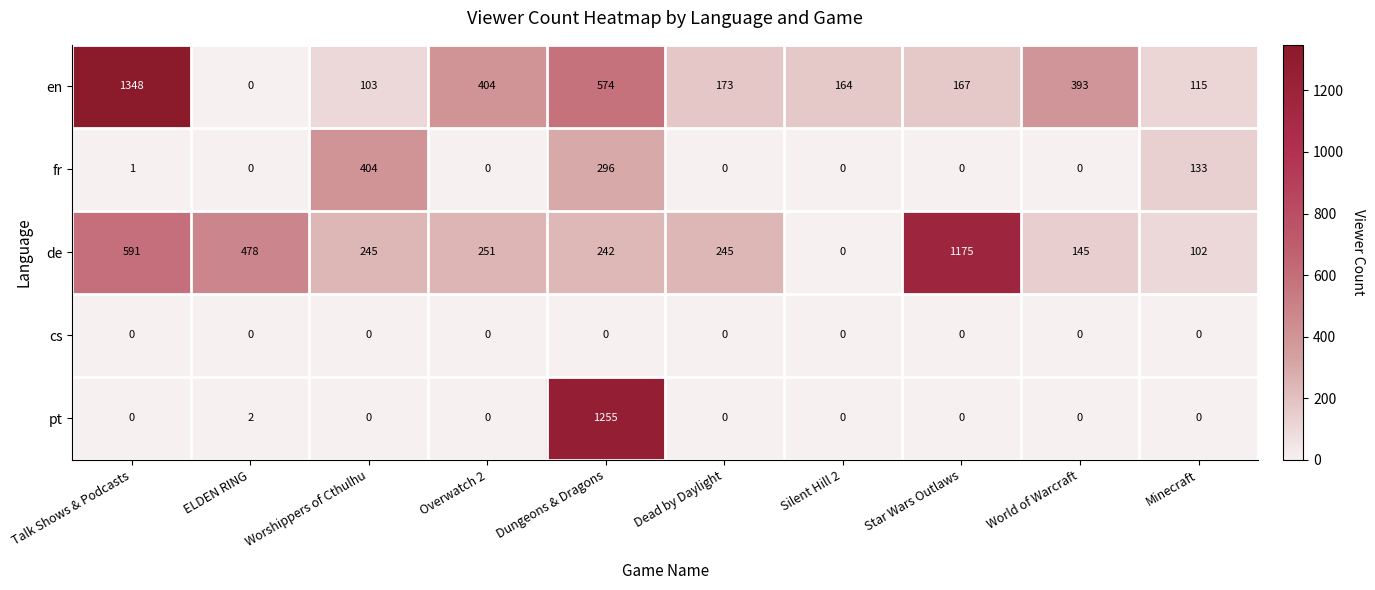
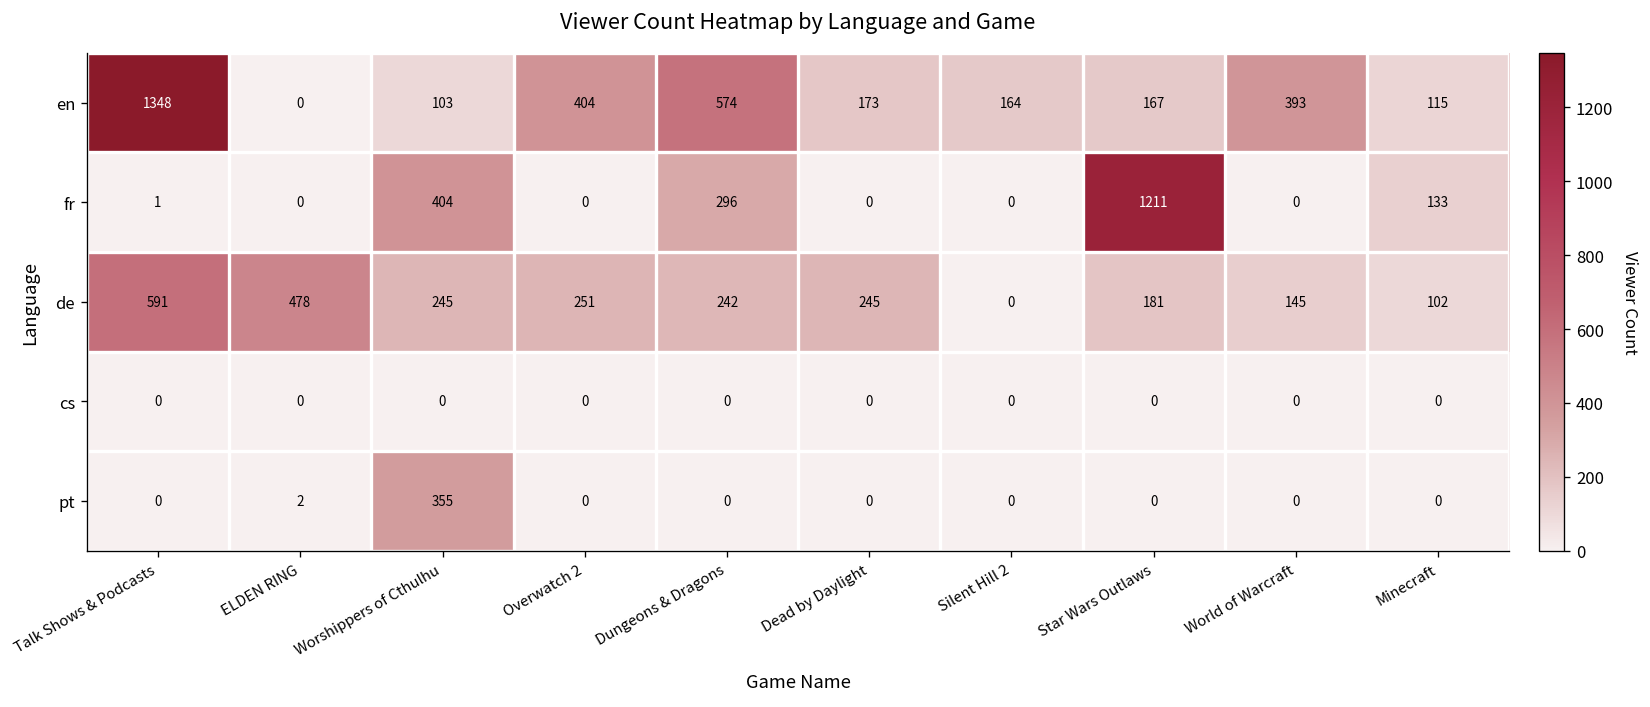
  {
    "en": {
      "Talk Shows & Podcasts": 1348,
      "ELDEN RING": 0,
      "Worshippers of Cthulhu": 103,
      "Overwatch 2": 404,
      "Dungeons & Dragons": 574,
      "Dead by Daylight": 173,
      "Silent Hill 2": 164,
      "Star Wars Outlaws": 167,
      "World of Warcraft": 393,
      "Minecraft": 115
    },
    "fr": {
      "Talk Shows & Podcasts": 1,
      "ELDEN RING": 0,
      "Worshippers of Cthulhu": 404,
      "Overwatch 2": 0,
      "Dungeons & Dragons": 296,
      "Dead by Daylight": 0,
      "Silent Hill 2": 0,
-     "Star Wars Outlaws": 0,
+     "Star Wars Outlaws": 1211,
      "World of Warcraft": 0,
      "Minecraft": 133
    },
    "de": {
      "Talk Shows & Podcasts": 591,
      "ELDEN RING": 478,
      "Worshippers of Cthulhu": 245,
      "Overwatch 2": 251,
      "Dungeons & Dragons": 242,
      "Dead by Daylight": 245,
      "Silent Hill 2": 0,
-     "Star Wars Outlaws": 1175,
+     "Star Wars Outlaws": 181,
      "World of Warcraft": 145,
      "Minecraft": 102
    },
    "cs": {
      "Talk Shows & Podcasts": 0,
      "ELDEN RING": 0,
      "Worshippers of Cthulhu": 0,
      "Overwatch 2": 0,
      "Dungeons & Dragons": 0,
      "Dead by Daylight": 0,
      "Silent Hill 2": 0,
      "Star Wars Outlaws": 0,
      "World of Warcraft": 0,
      "Minecraft": 0
    },
    "pt": {
      "Talk Shows & Podcasts": 0,
      "ELDEN RING": 2,
-     "Worshippers of Cthulhu": 0,
+     "Worshippers of Cthulhu": 355,
      "Overwatch 2": 0,
-     "Dungeons & Dragons": 1255,
+     "Dungeons & Dragons": 0,
      "Dead by Daylight": 0,
      "Silent Hill 2": 0,
      "Star Wars Outlaws": 0,
      "World of Warcraft": 0,
      "Minecraft": 0
    }
  }
